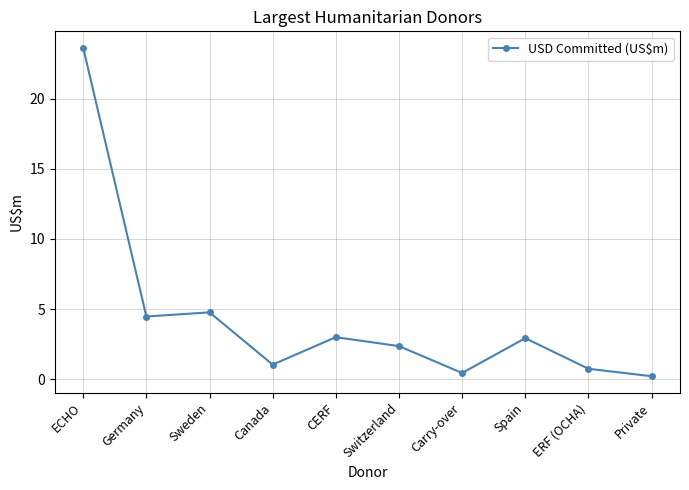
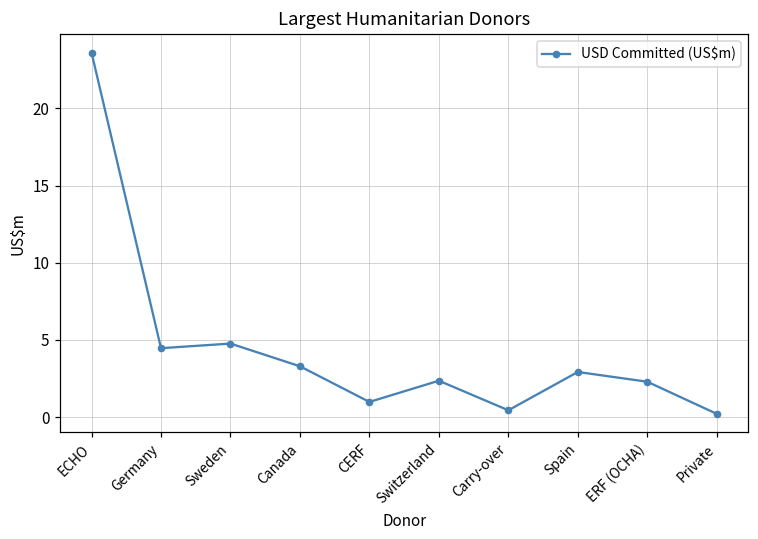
  {
    "ECHO": 23.6,
    "Germany": 4.5,
    "Sweden": 4.8,
-   "Canada": 1.0,
-   "CERF": 3.0,
+   "Canada": 3.3,
+   "CERF": 1.0,
    "Switzerland": 2.4,
    "Carry-over": 0.4,
    "Spain": 2.9,
-   "ERF (OCHA)": 0.7,
+   "ERF (OCHA)": 2.3,
    "Private": 0.2
  }
